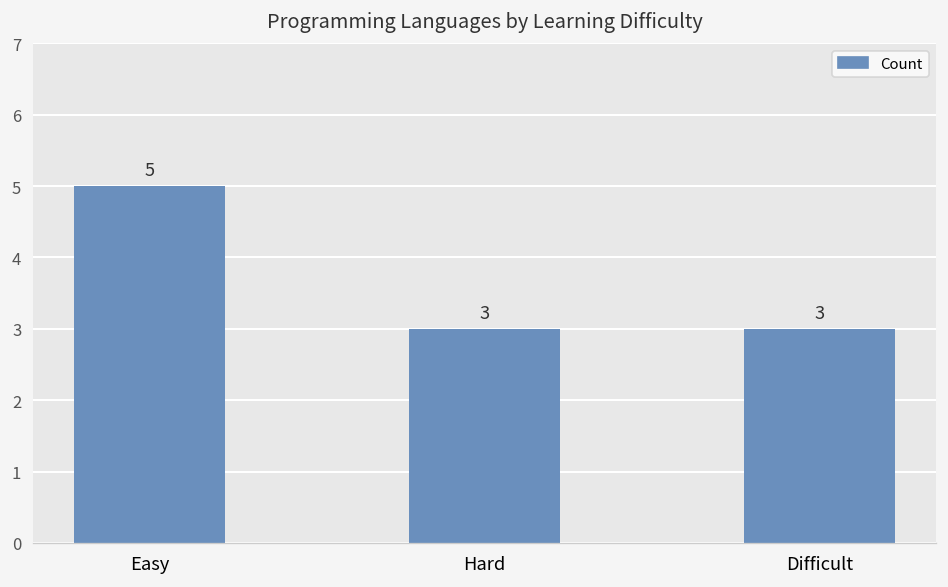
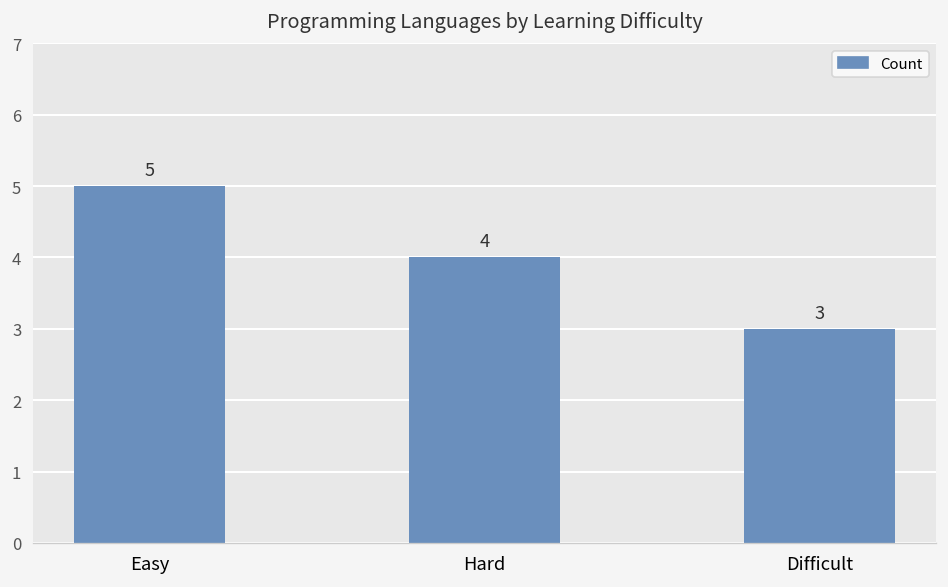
  {
    "Easy": 5,
-   "Hard": 3,
+   "Hard": 4,
    "Difficult": 3
  }
